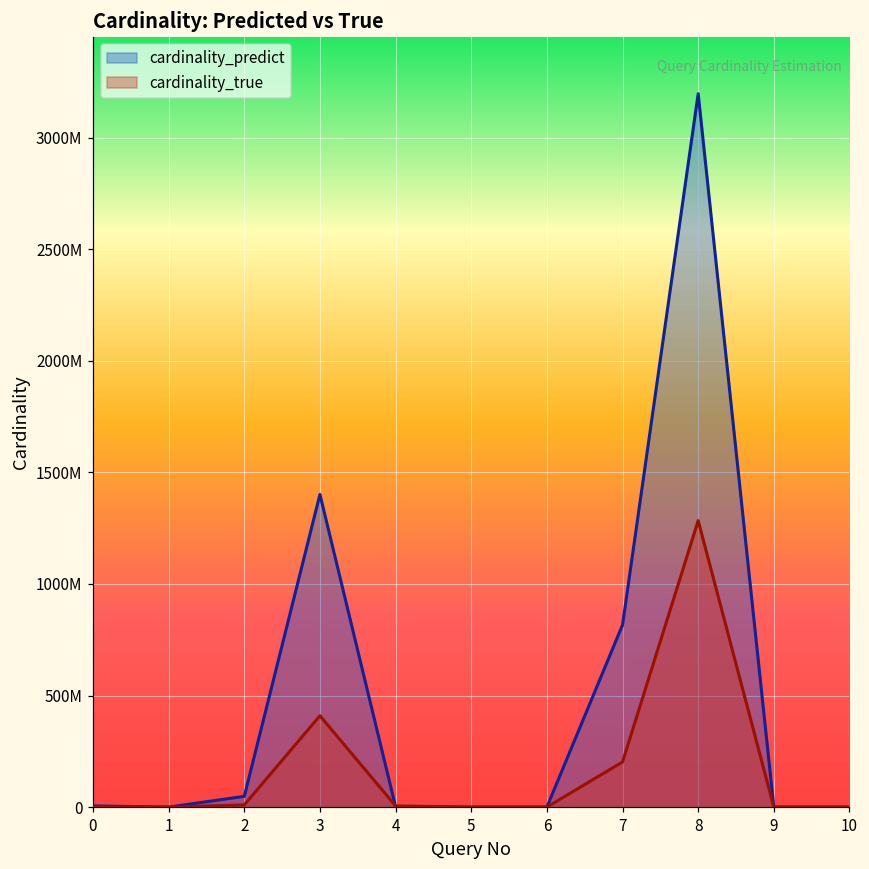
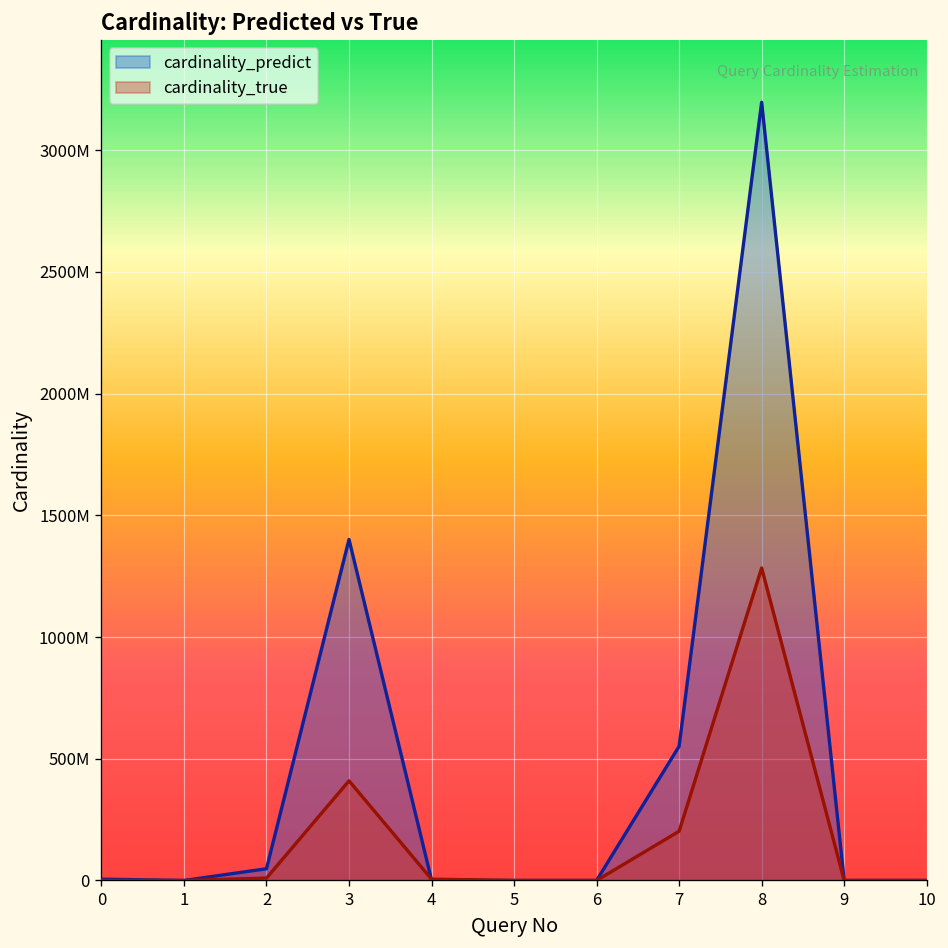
  {
    "cardinality_predict": {
      "2": 50000000,
      "3": 1400000000,
-     "7": 820000000,
+     "7": 550000000,
      "8": 3200000000
    },
    "cardinality_true": {
      "2": 10000000,
      "3": 410000000,
      "7": 200000000,
      "8": 1280000000
    }
  }
